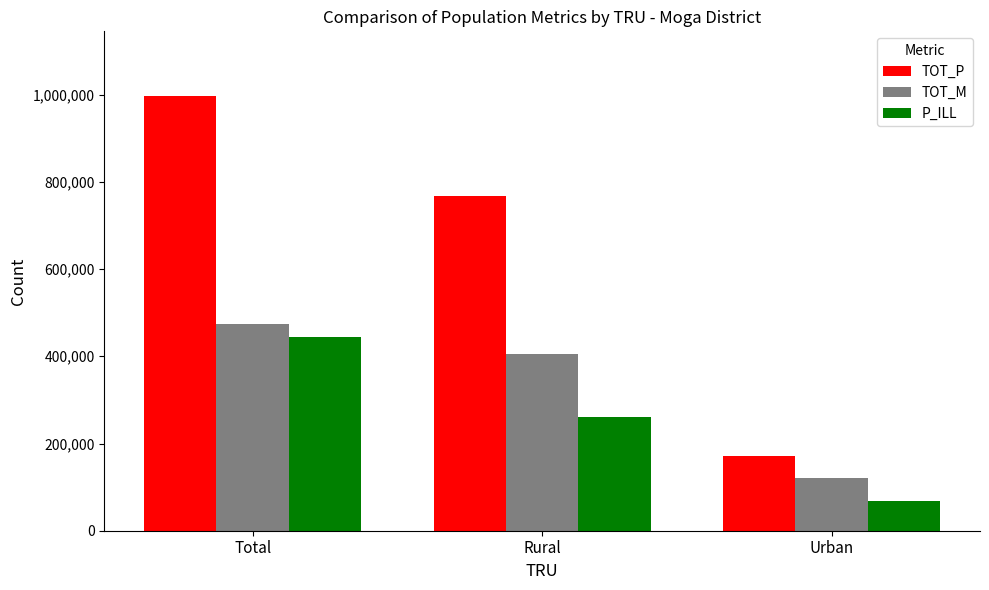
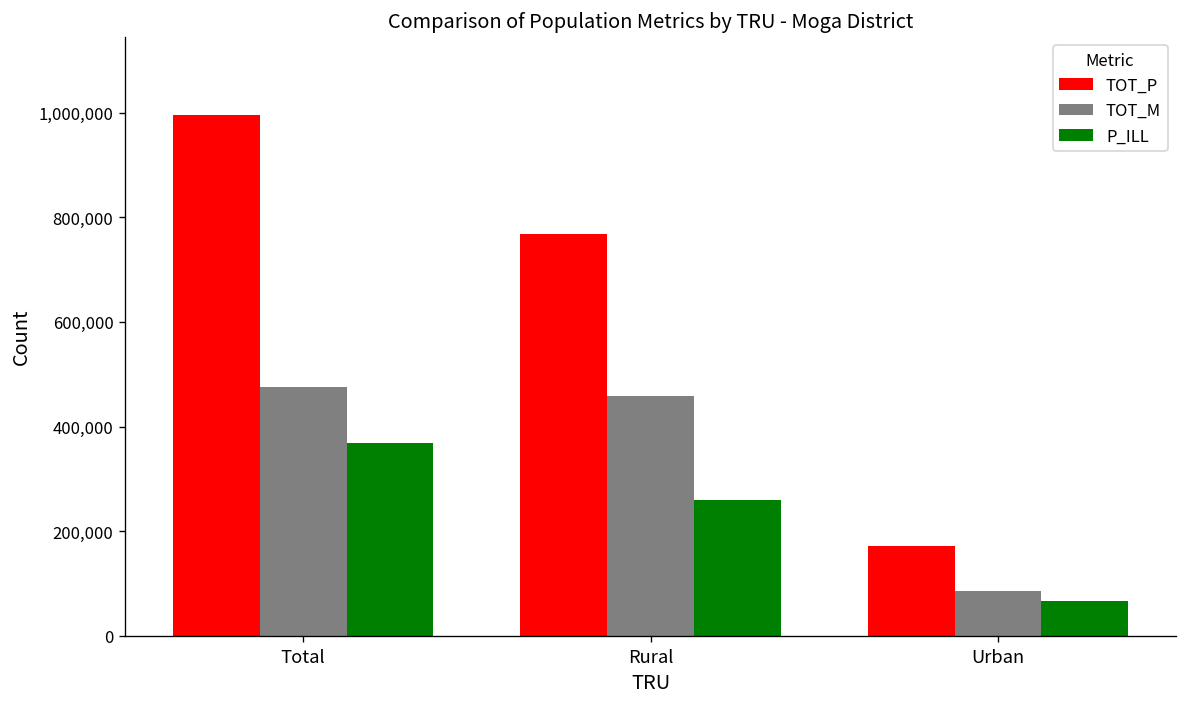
  {
    "TOT_P": {
      "Total": "1,000,000",
      "Rural": "770,000",
      "Urban": "170,000"
    },
    "TOT_M": {
      "Total": "470,000",
-     "Rural": "410,000",
-     "Urban": "120,000"
+     "Rural": "460,000",
+     "Urban": "90,000"
    },
    "P_ILL": {
-     "Total": "440,000",
+     "Total": "370,000",
      "Rural": "260,000",
      "Urban": "70,000"
    }
  }
